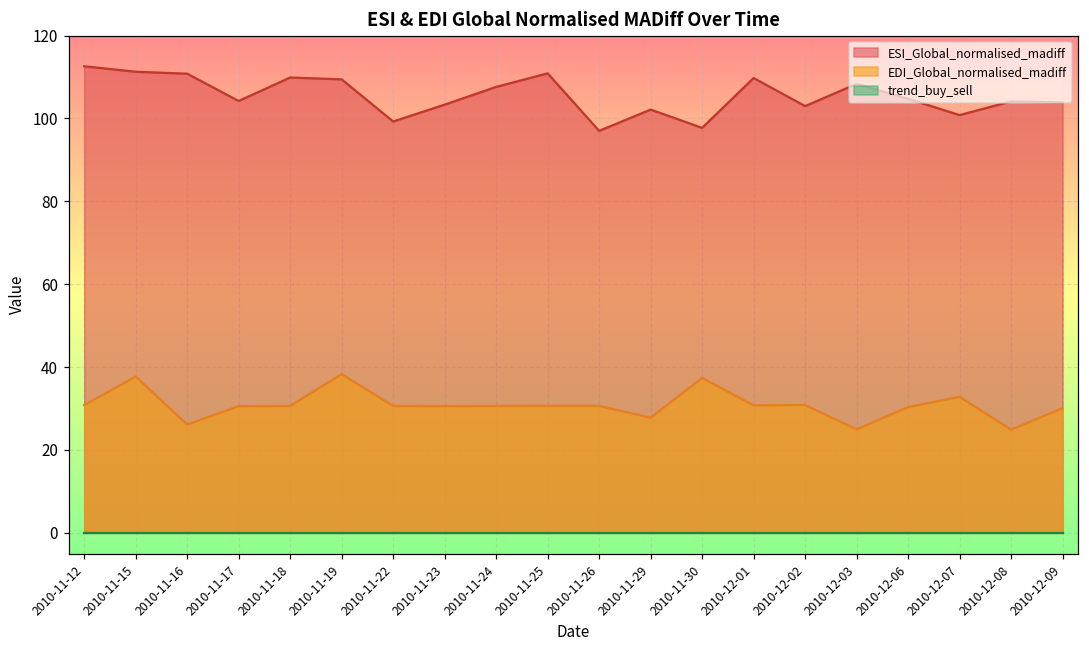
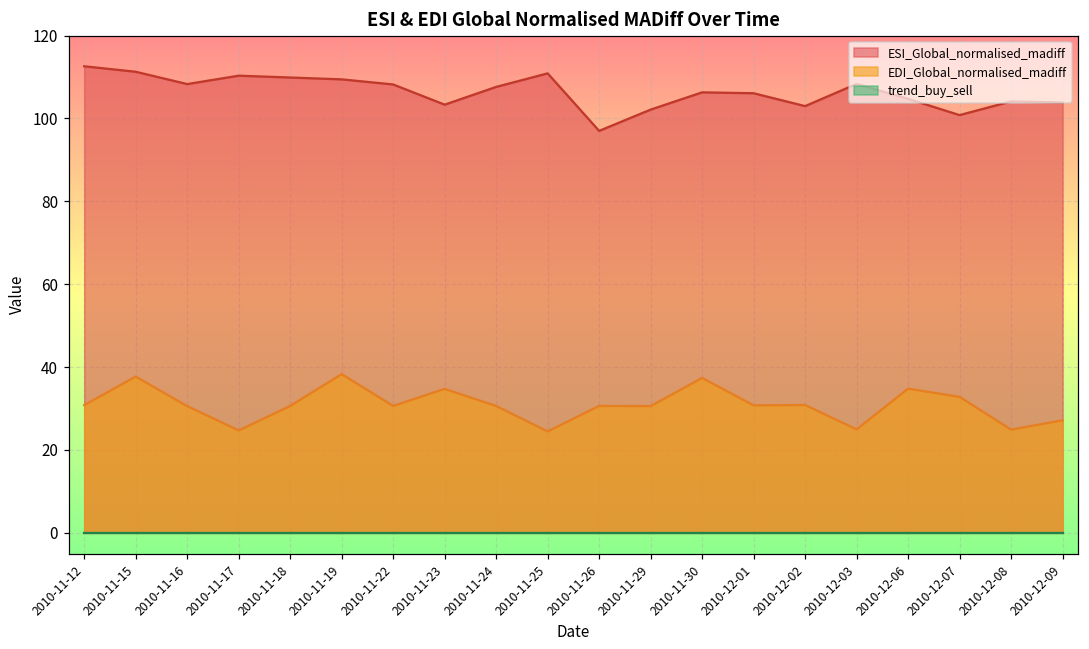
  {
    "ESI_Global_normalised_madiff": {
      "2010-11-12": 113,
      "2010-11-15": 111,
-     "2010-11-16": 111,
-     "2010-11-17": 104,
+     "2010-11-16": 108,
+     "2010-11-17": 110,
      "2010-11-18": 110,
      "2010-11-19": 109,
-     "2010-11-22": 99,
+     "2010-11-22": 108,
      "2010-11-23": 103,
      "2010-11-24": 108,
      "2010-11-25": 111,
      "2010-11-26": 97,
      "2010-11-29": 102,
-     "2010-11-30": 98,
-     "2010-12-01": 110,
+     "2010-11-30": 106,
+     "2010-12-01": 106,
      "2010-12-02": 103,
      "2010-12-06": 105,
      "2010-12-07": 101,
      "2010-12-08": 104,
      "2010-12-09": 104
    },
    "EDI_Global_normalised_madiff": {
      "2010-11-12": 31,
      "2010-11-15": 38,
-     "2010-11-16": 26,
-     "2010-11-17": 31,
+     "2010-11-16": 31,
+     "2010-11-17": 25,
      "2010-11-18": 31,
      "2010-11-19": 38,
      "2010-11-22": 31,
-     "2010-11-23": 31,
+     "2010-11-23": 35,
      "2010-11-24": 31,
-     "2010-11-25": 31,
+     "2010-11-25": 24,
      "2010-11-26": 31,
-     "2010-11-29": 28,
+     "2010-11-29": 31,
      "2010-11-30": 37,
      "2010-12-01": 31,
      "2010-12-02": 31,
      "2010-12-03": 25,
-     "2010-12-06": 30,
+     "2010-12-06": 35,
      "2010-12-07": 33,
      "2010-12-08": 25,
-     "2010-12-09": 30
+     "2010-12-09": 27
    },
    "trend_buy_sell": {
      "2010-11-12": 0,
      "2010-11-15": 0,
      "2010-11-16": 0,
      "2010-11-17": 0,
      "2010-11-18": 0,
      "2010-11-19": 0,
      "2010-11-22": 0,
      "2010-11-23": 0,
      "2010-11-24": 0,
      "2010-11-25": 0,
      "2010-11-26": 0,
      "2010-11-29": 0,
      "2010-11-30": 0,
      "2010-12-01": 0,
      "2010-12-02": 0,
      "2010-12-03": 0,
      "2010-12-06": 0,
      "2010-12-07": 0,
      "2010-12-08": 0,
      "2010-12-09": 0
    }
  }
